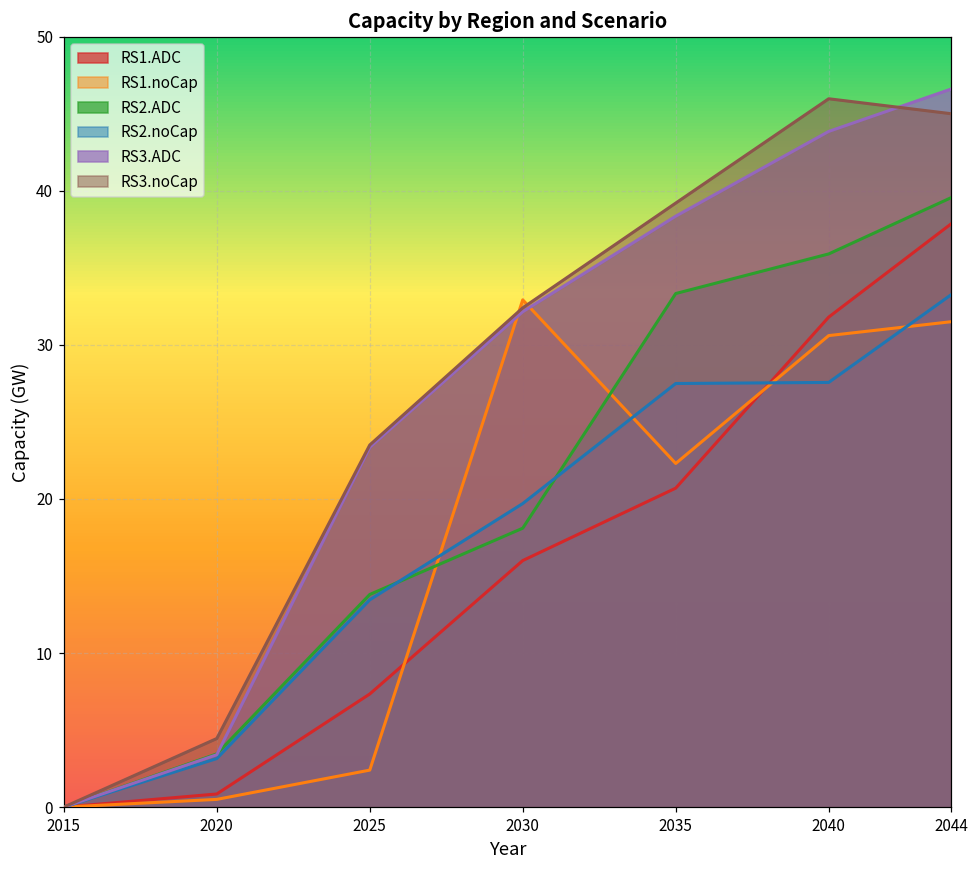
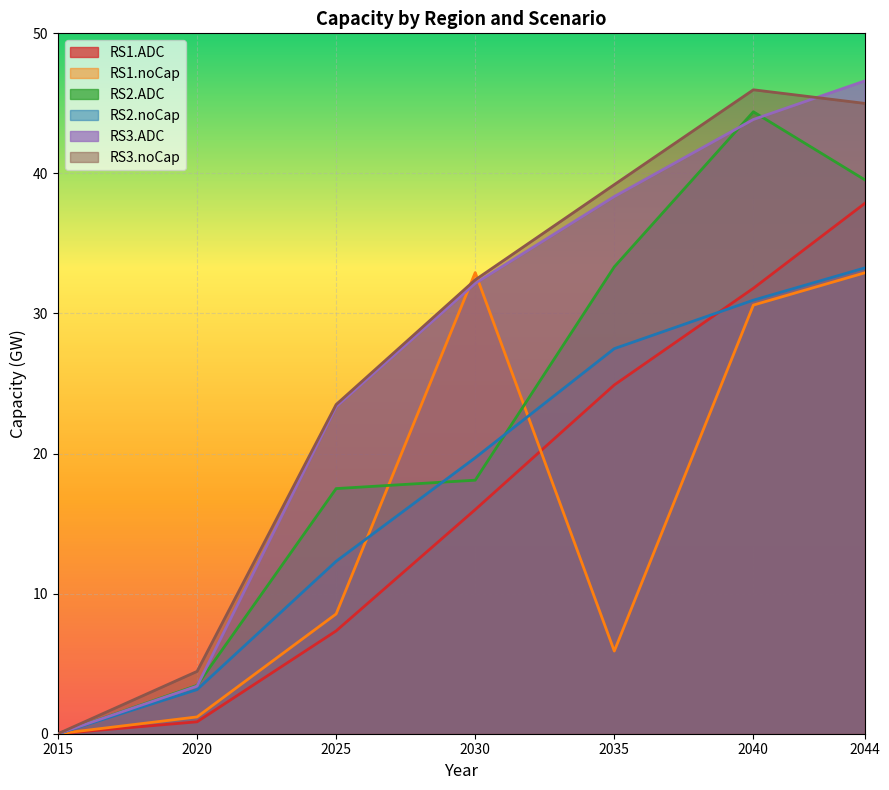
  {
    "RS1.ADC": {
      "2020": 0.9,
      "2025": 7.3,
      "2030": 16.0,
-     "2035": 20.7,
+     "2035": 24.9,
      "2040": 31.8,
      "2044": 37.9
    },
    "RS1.noCap": {
-     "2020": 0.5,
-     "2025": 2.4,
+     "2020": 1.2,
+     "2025": 8.6,
      "2030": 32.9,
-     "2035": 22.3,
+     "2035": 5.9,
      "2040": 30.6,
-     "2044": 31.5
+     "2044": 32.9
    },
    "RS2.ADC": {
-     "2025": 13.8,
+     "2025": 17.5,
      "2030": 18.1,
      "2035": 33.3,
-     "2040": 35.9,
+     "2040": 44.4,
      "2044": 39.6
    },
    "RS2.noCap": {
      "2020": 3.2,
-     "2025": 13.5,
+     "2025": 12.3,
      "2030": 19.7,
      "2035": 27.5,
-     "2040": 27.6,
+     "2040": 31.0,
      "2044": 33.3
    },
    "RS3.ADC": {
      "2030": 32.2,
      "2035": 38.4,
      "2040": 43.9,
      "2044": 46.6
    },
    "RS3.noCap": {
      "2020": 4.5,
      "2030": 32.4,
      "2035": 39.2,
      "2040": 46.0,
      "2044": 45.0
    }
  }
